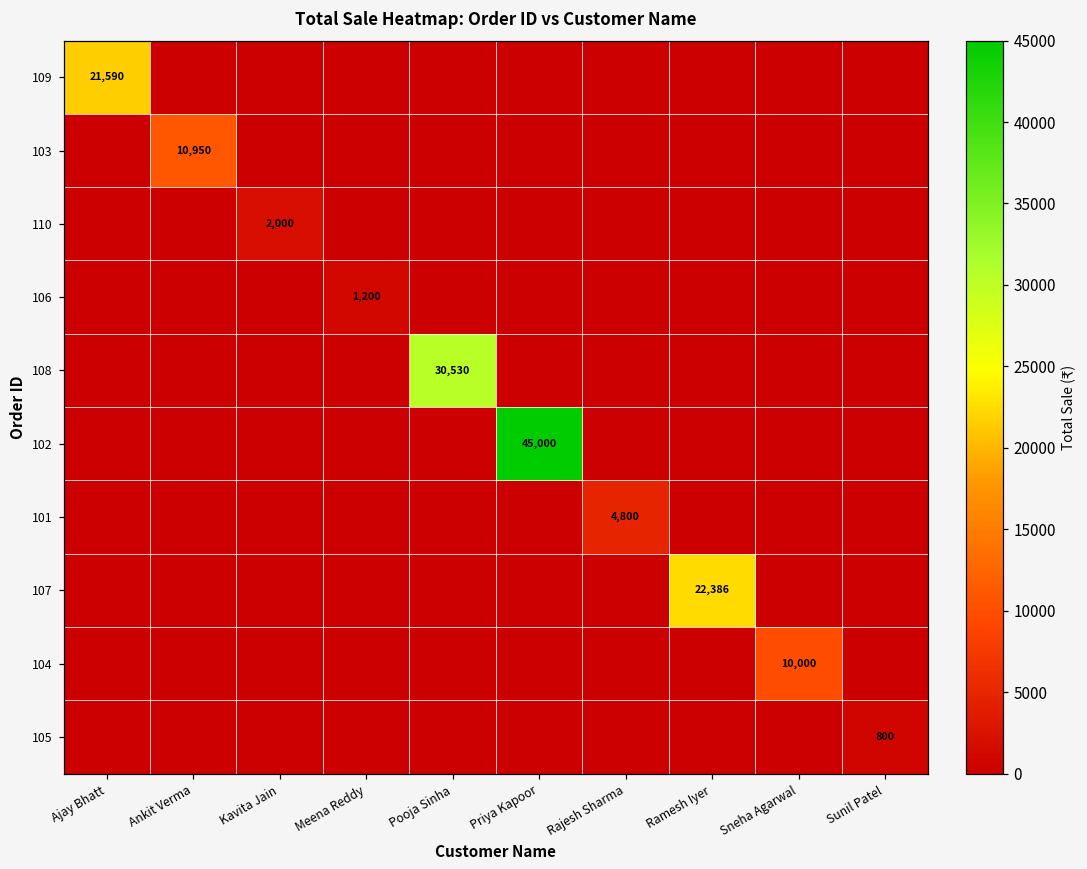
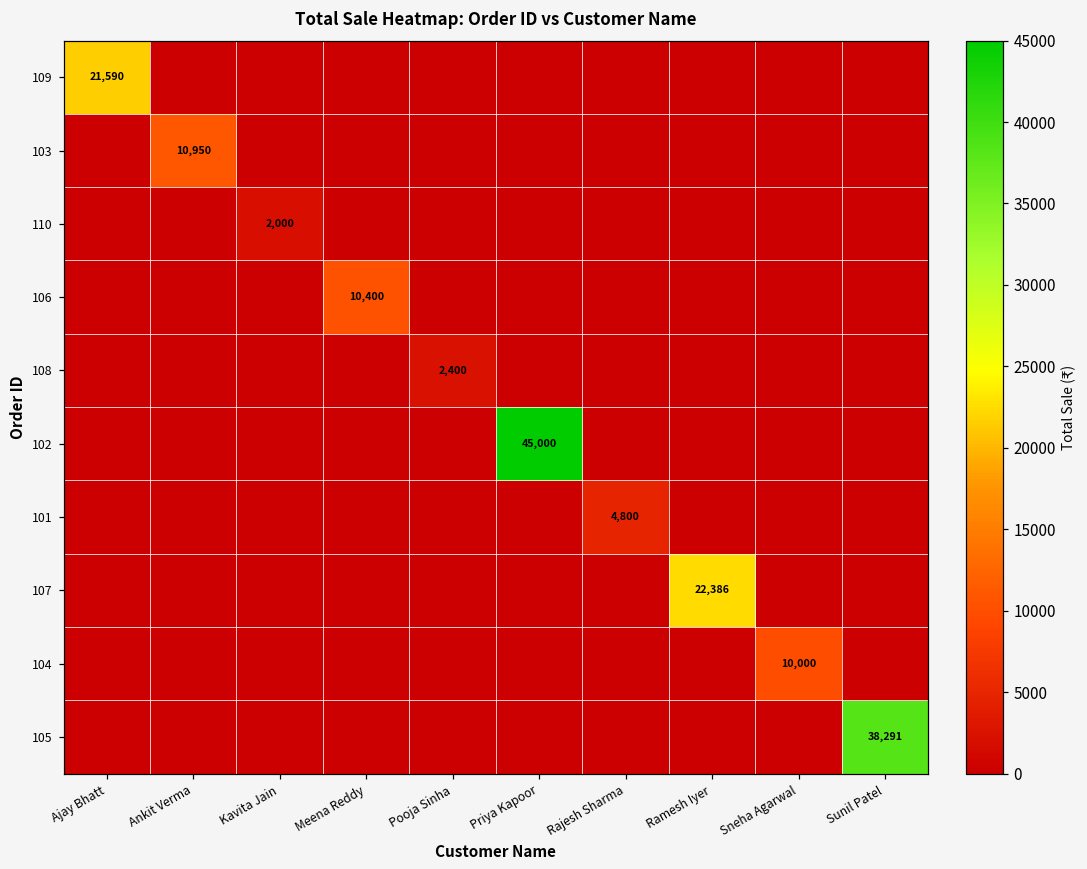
  {
    "109": {
      "Ajay Bhatt": "21,590"
    },
    "103": {
      "Ankit Verma": "10,950"
    },
    "110": {
      "Kavita Jain": "2,000"
    },
    "106": {
-     "Meena Reddy": "1,200"
+     "Meena Reddy": "10,400"
    },
    "108": {
-     "Pooja Sinha": "30,530"
+     "Pooja Sinha": "2,400"
    },
    "102": {
      "Priya Kapoor": "45,000"
    },
    "101": {
      "Rajesh Sharma": "4,800"
    },
    "107": {
      "Ramesh Iyer": "22,386"
    },
    "104": {
      "Sneha Agarwal": "10,000"
    },
    "105": {
-     "Sunil Patel": "800"
+     "Sunil Patel": "38,291"
    }
  }
